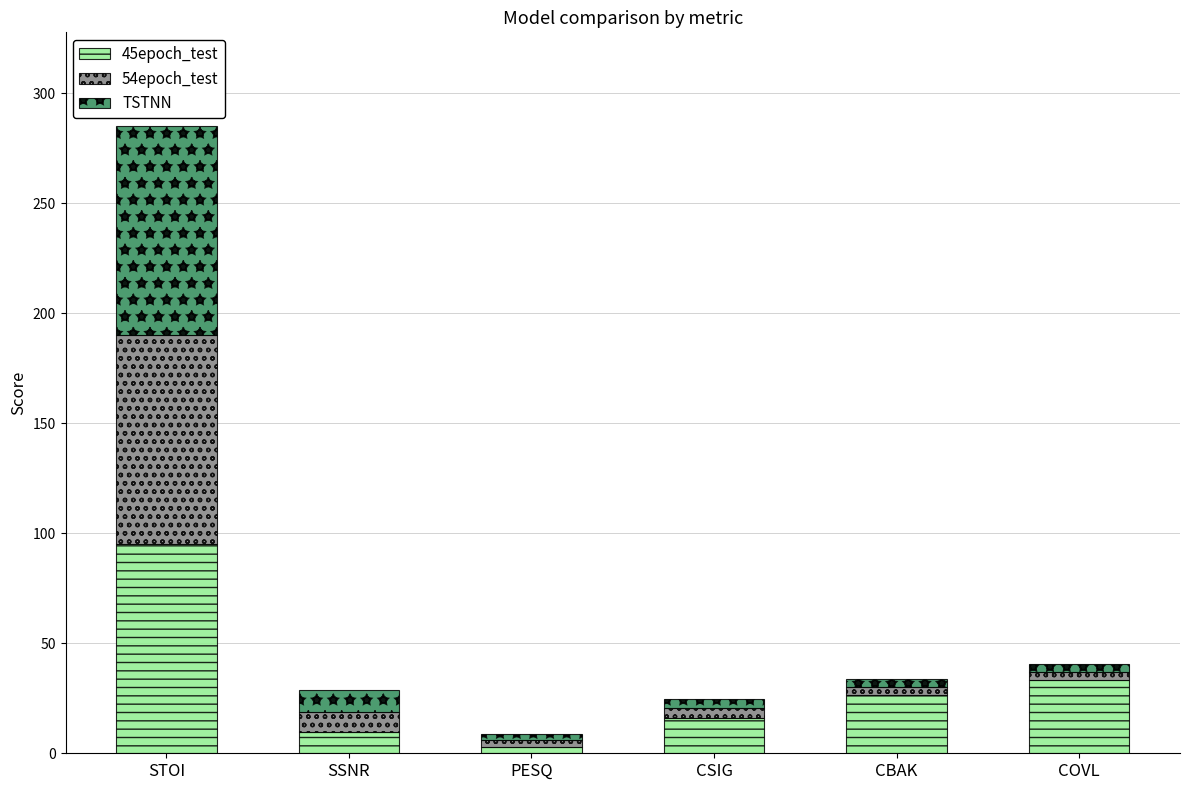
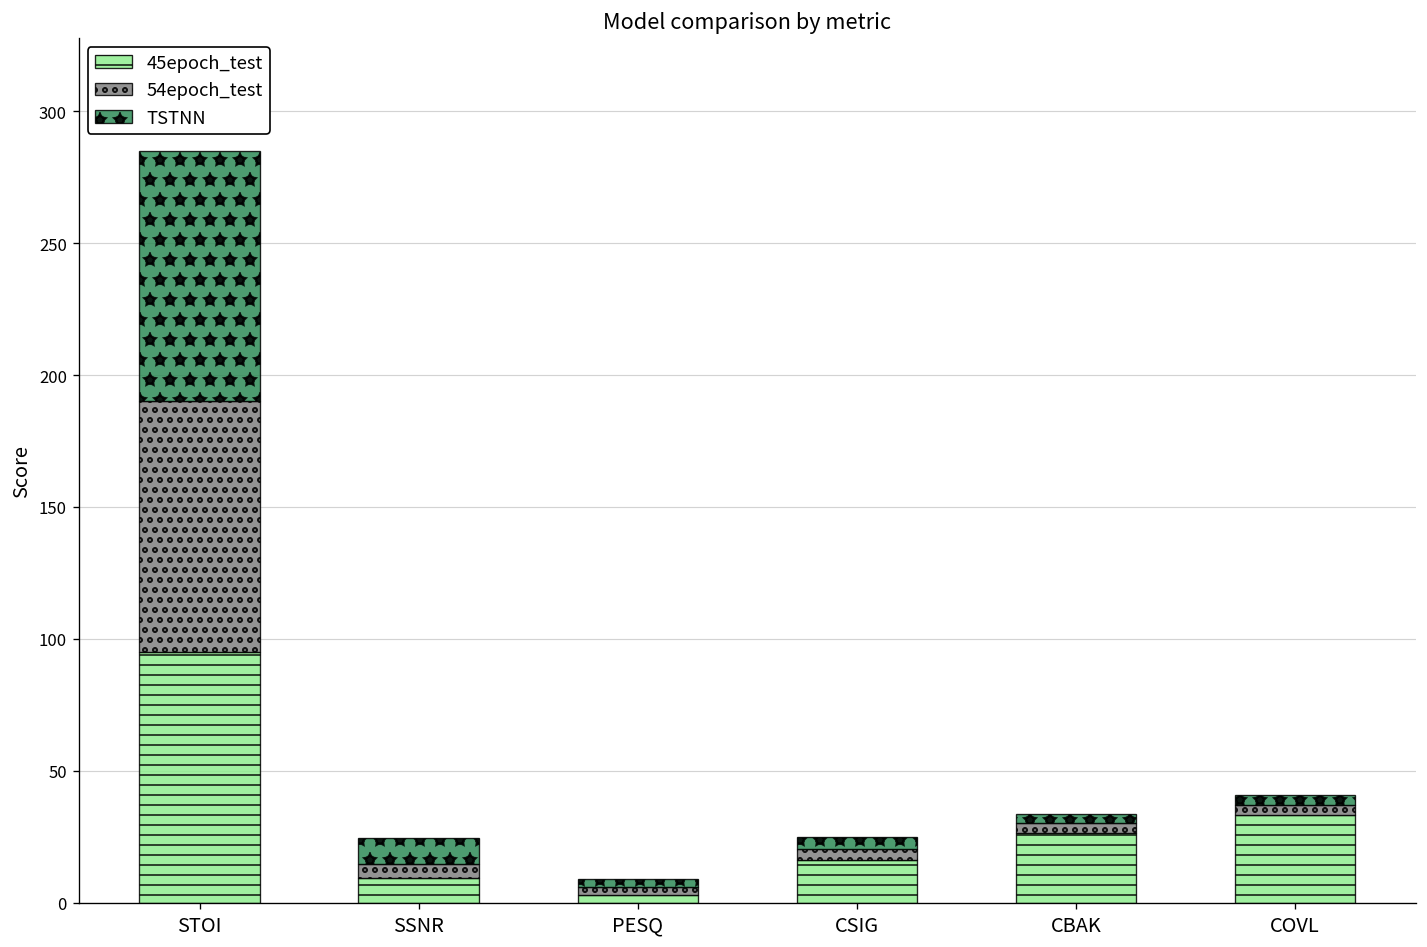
  {
    "45epoch_test": {
      "STOI": 95,
      "SSNR": 10,
      "PESQ": 3,
      "CSIG": 16,
      "CBAK": 27,
      "COVL": 33
    },
    "54epoch_test": {
      "STOI": 95,
-     "SSNR": 9,
+     "SSNR": 5,
      "PESQ": 3,
      "CSIG": 4,
      "CBAK": 4,
      "COVL": 4
    },
    "TSTNN": {
      "STOI": 95,
      "SSNR": 10,
      "PESQ": 3,
      "CSIG": 4,
      "CBAK": 4,
      "COVL": 4
    }
  }
